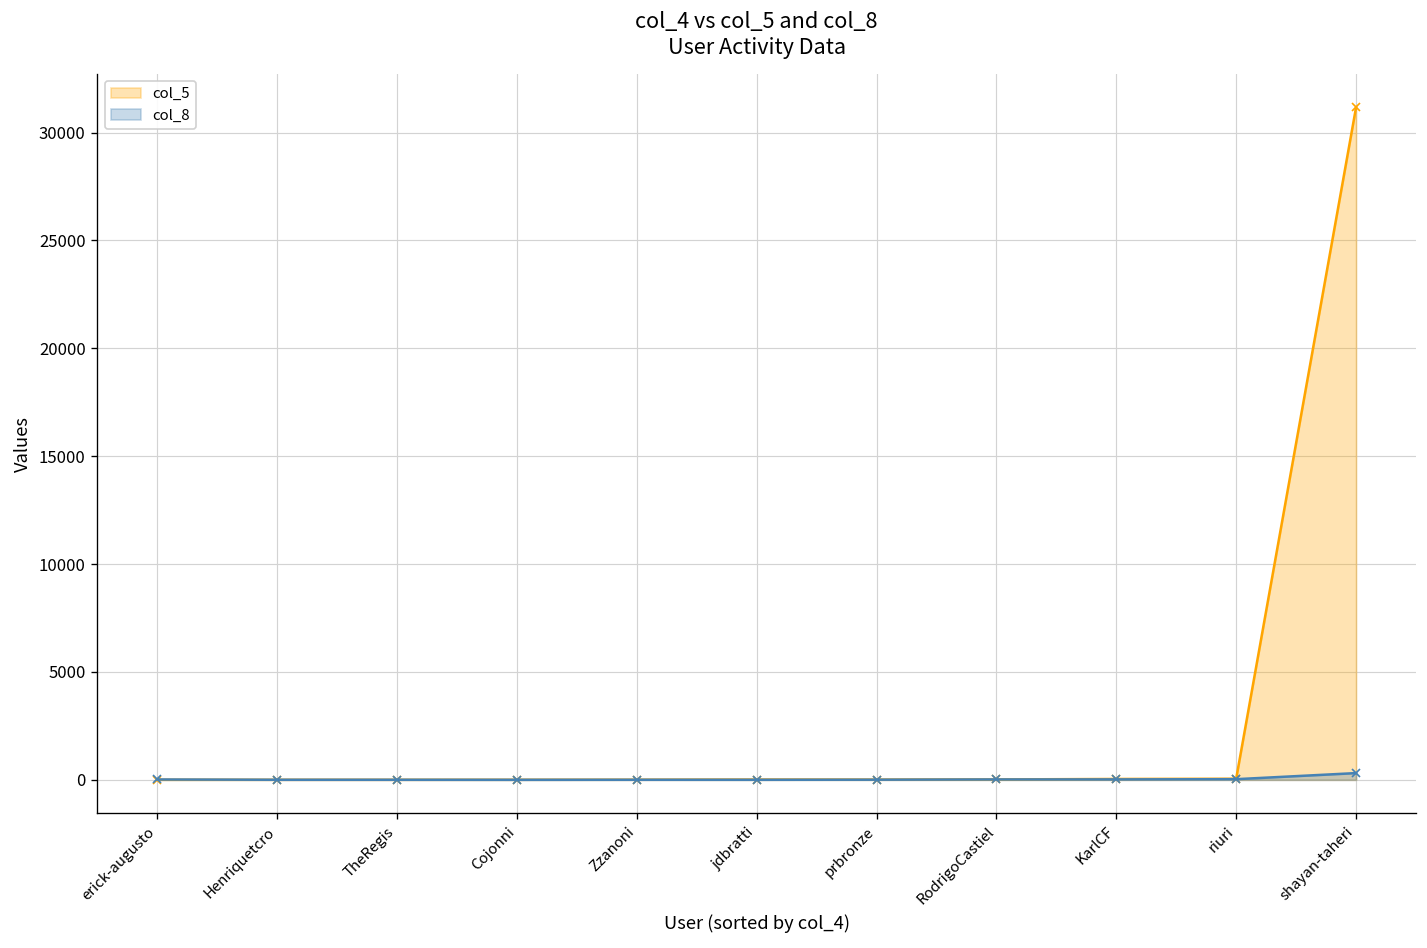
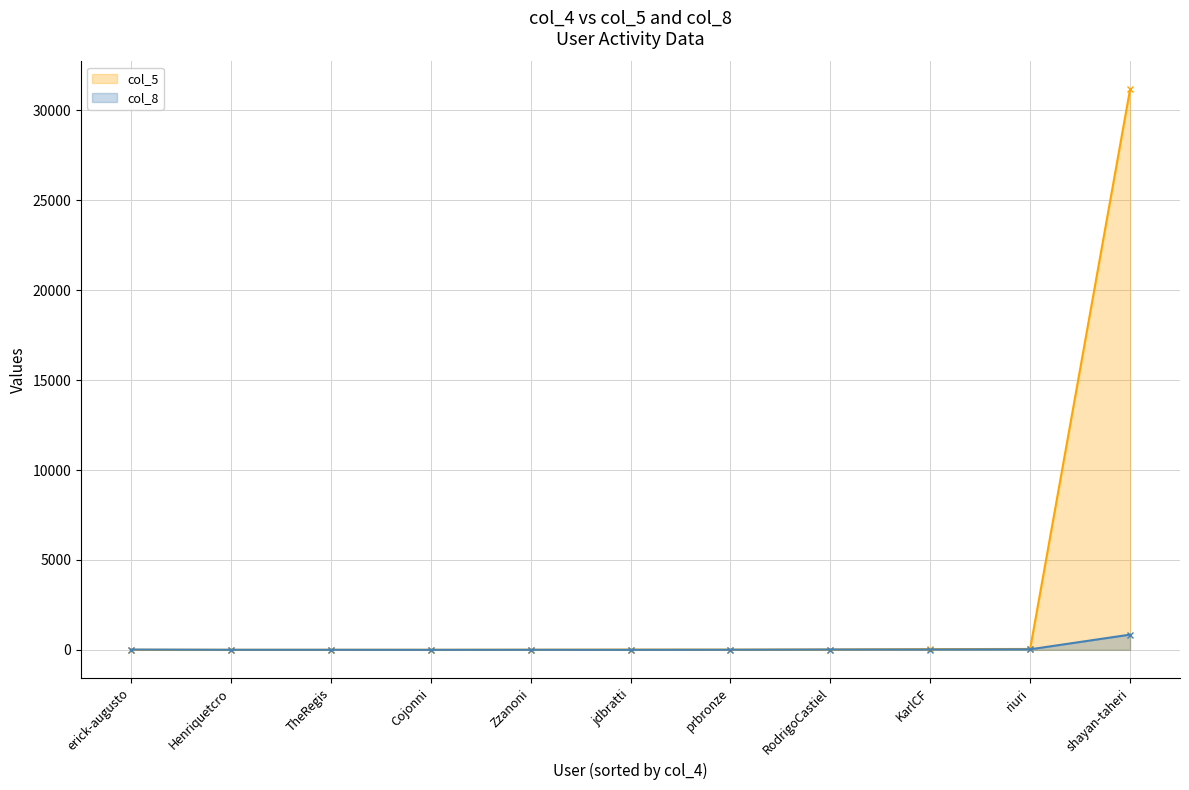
  {
    "col_5": {
      "shayan-taheri": 31200
    },
    "col_8": {
-     "shayan-taheri": 300
+     "shayan-taheri": 800
    }
  }
